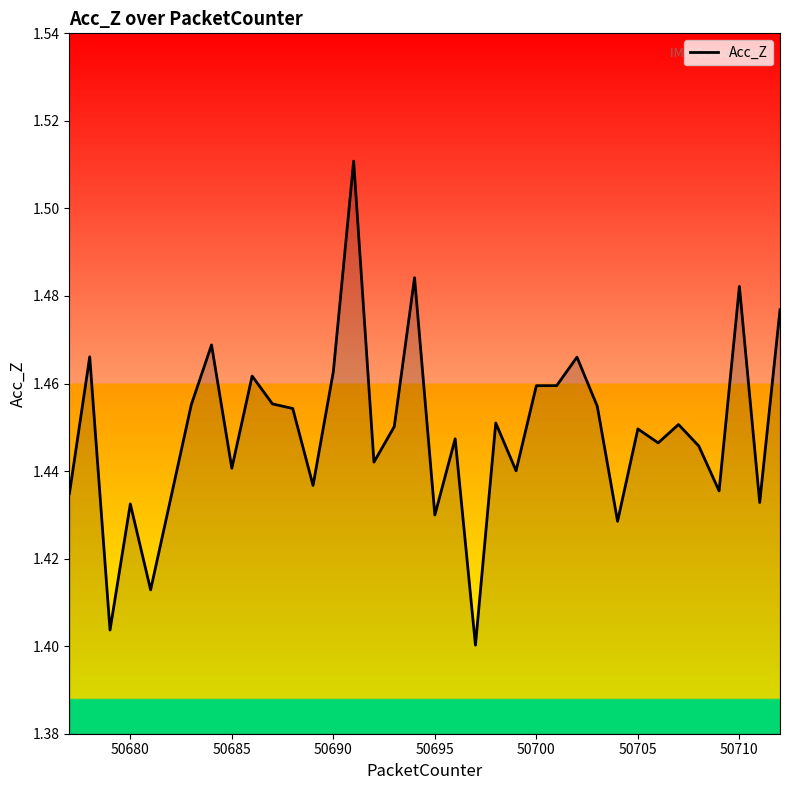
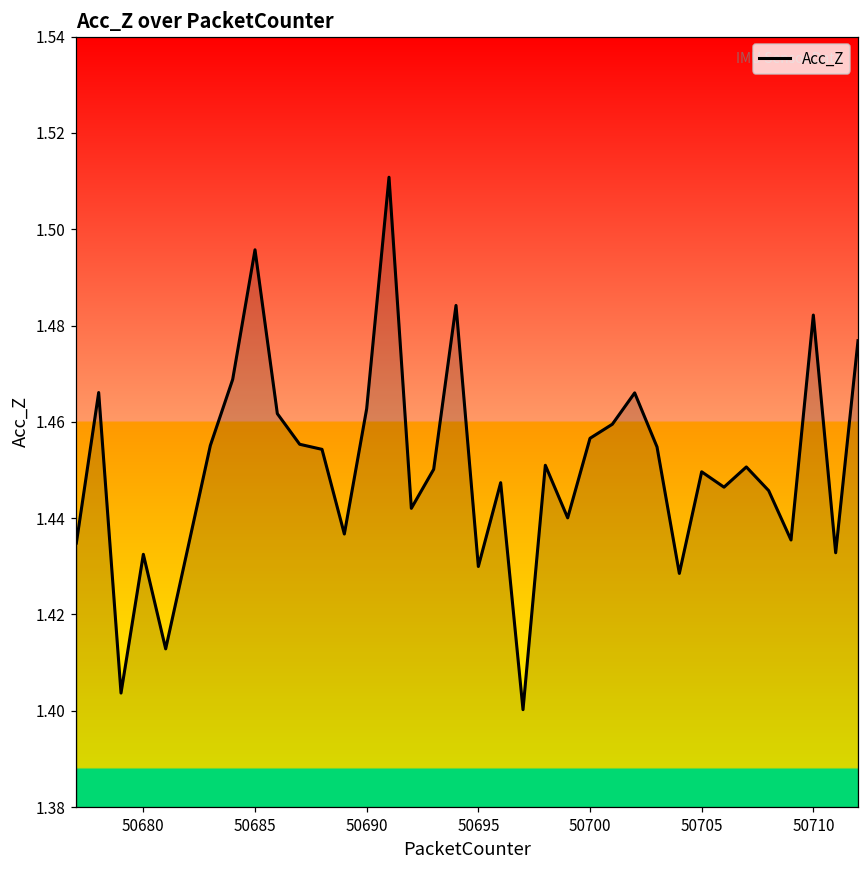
  {
    "50680": 1.432,
-   "50685": 1.441,
+   "50685": 1.496,
    "50690": 1.463,
    "50695": 1.430,
-   "50700": 1.460,
+   "50700": 1.457,
    "50705": 1.450,
    "50710": 1.482
  }
